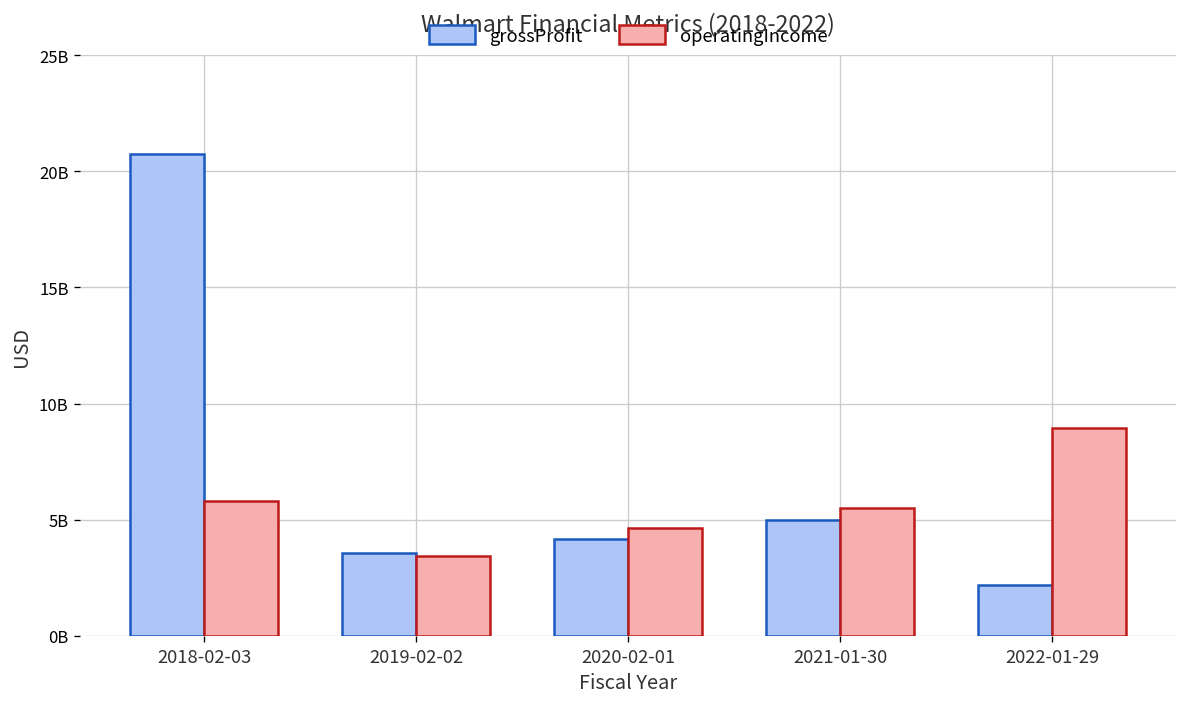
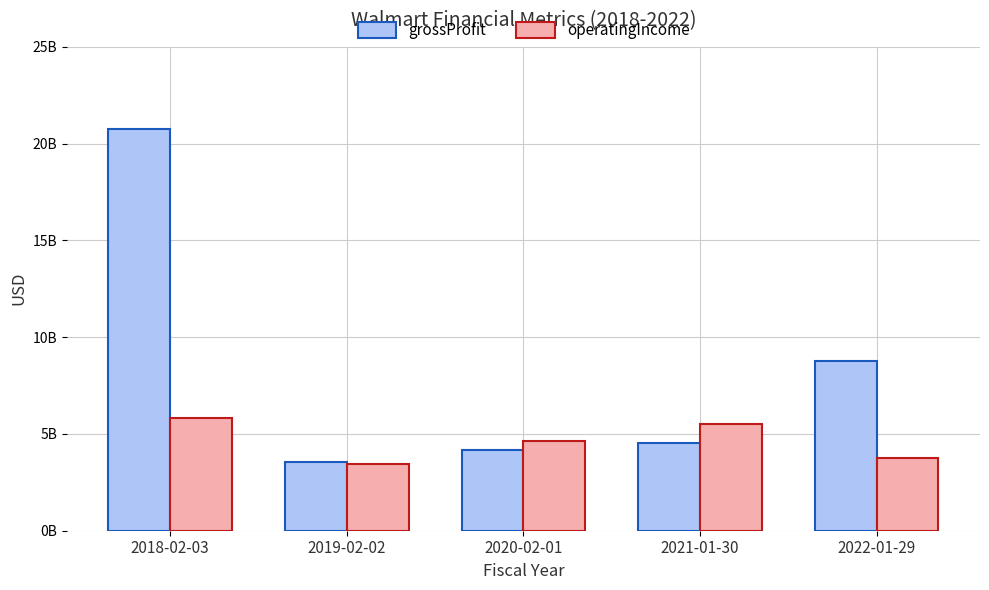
  {
    "grossProfit": {
      "2018-02-03": 20800000000,
      "2019-02-02": 3600000000,
      "2020-02-01": 4200000000,
-     "2021-01-30": 5000000000,
-     "2022-01-29": 2200000000
+     "2021-01-30": 4600000000,
+     "2022-01-29": 8800000000
    },
    "operatingIncome": {
      "2018-02-03": 5800000000,
      "2019-02-02": 3400000000,
      "2020-02-01": 4700000000,
      "2021-01-30": 5500000000,
-     "2022-01-29": 8900000000
+     "2022-01-29": 3700000000
    }
  }
